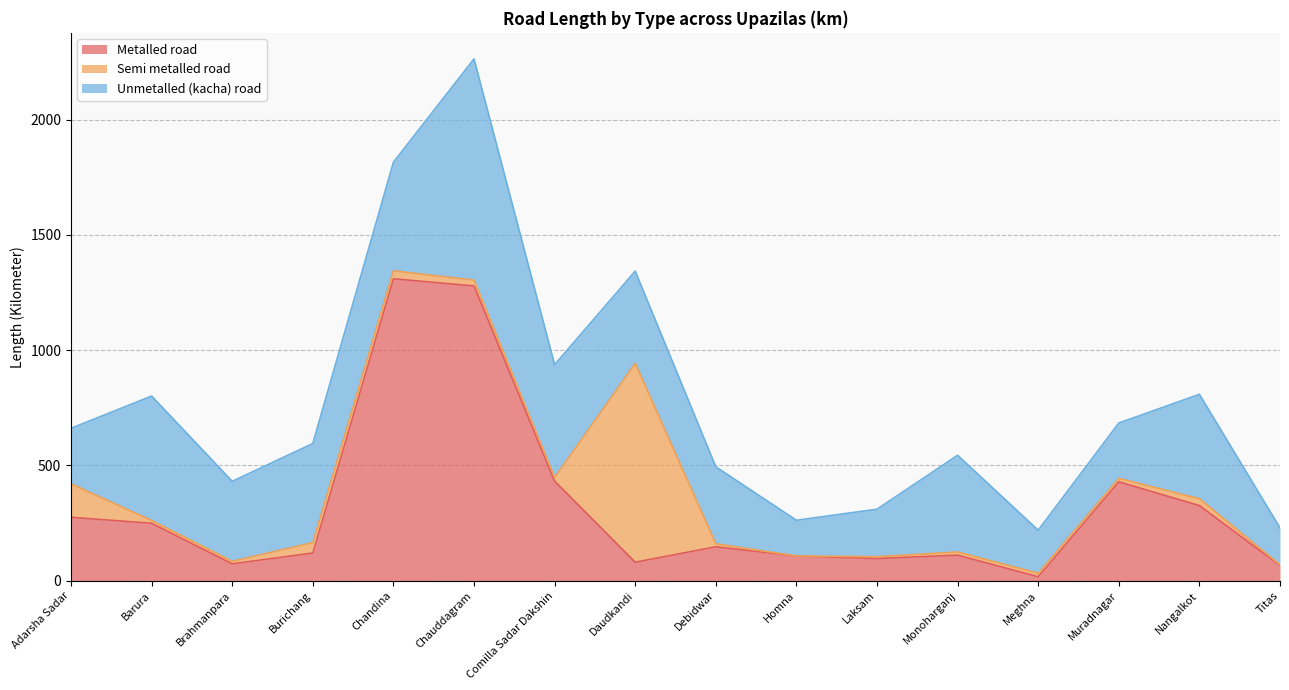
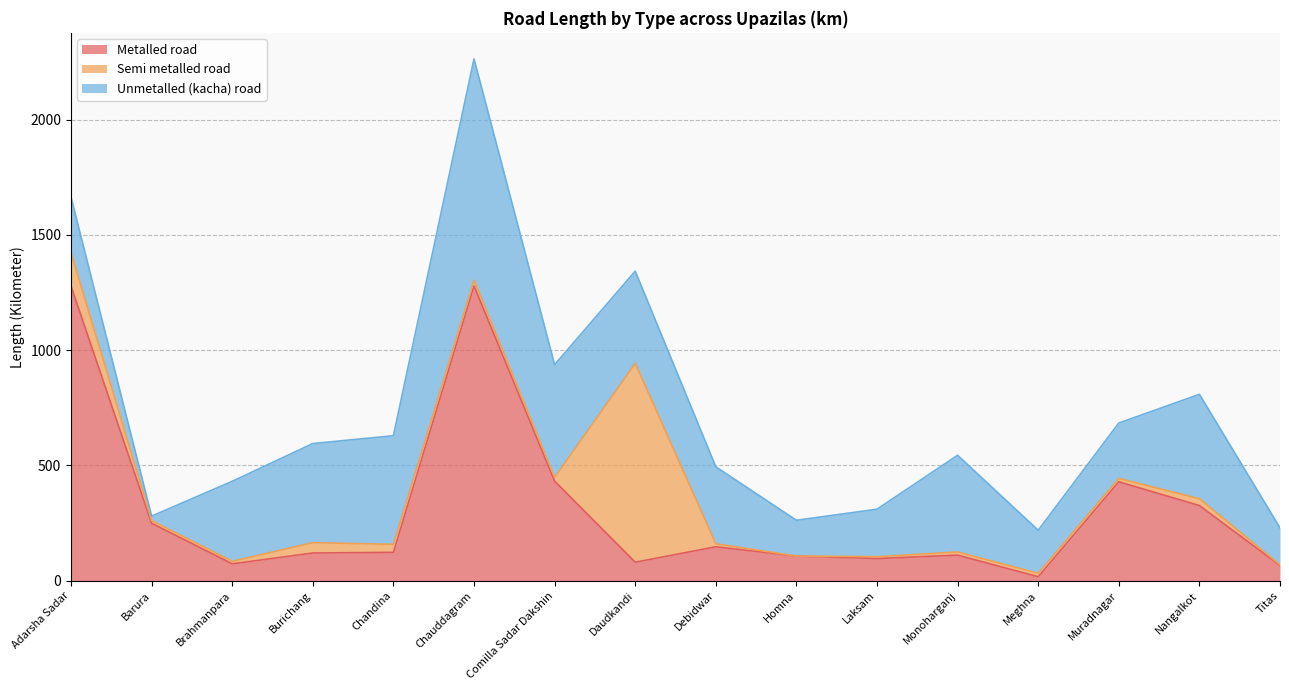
  {
    "Metalled road": {
-     "Adarsha Sadar": 280,
+     "Adarsha Sadar": 1280,
      "Barura": 250,
      "Burichang": 120,
-     "Chandina": 1310,
+     "Chandina": 120,
      "Chauddagram": 1280,
      "Comilla Sadar Dakshin": 430,
      "Daudkandi": 80,
      "Debidwar": 150,
      "Monoharganj": 110,
      "Meghna": 20,
      "Muradnagar": 430,
      "Nangalkot": 330
    },
    "Semi metalled road": {
      "Adarsha Sadar": 150,
      "Barura": 10,
      "Burichang": 50,
      "Chandina": 30,
      "Chauddagram": 30,
      "Comilla Sadar Dakshin": 20,
      "Daudkandi": 860,
      "Debidwar": 10,
      "Monoharganj": 10,
      "Meghna": 20,
      "Muradnagar": 20,
      "Nangalkot": 30
    },
    "Unmetalled (kacha) road": {
      "Adarsha Sadar": 240,
-     "Barura": 540,
+     "Barura": 20,
      "Brahmanpara": 350,
      "Burichang": 430,
      "Chandina": 470,
      "Chauddagram": 960,
      "Comilla Sadar Dakshin": 490,
      "Daudkandi": 400,
      "Debidwar": 330,
      "Homna": 160,
      "Laksam": 210,
      "Monoharganj": 420,
      "Meghna": 190,
      "Muradnagar": 240,
      "Nangalkot": 450,
      "Titas": 160
    }
  }
